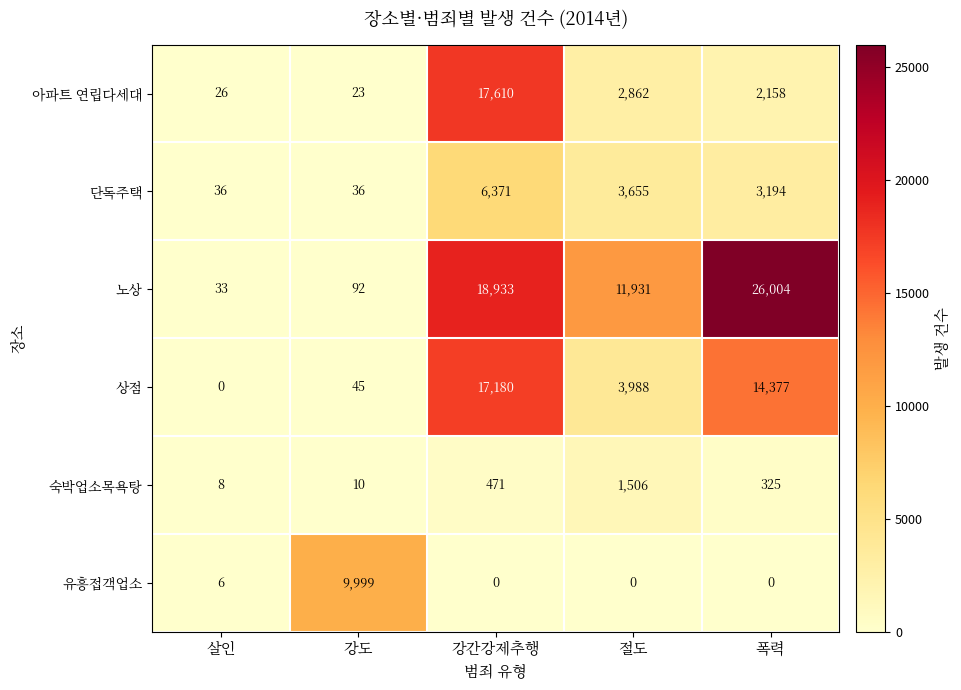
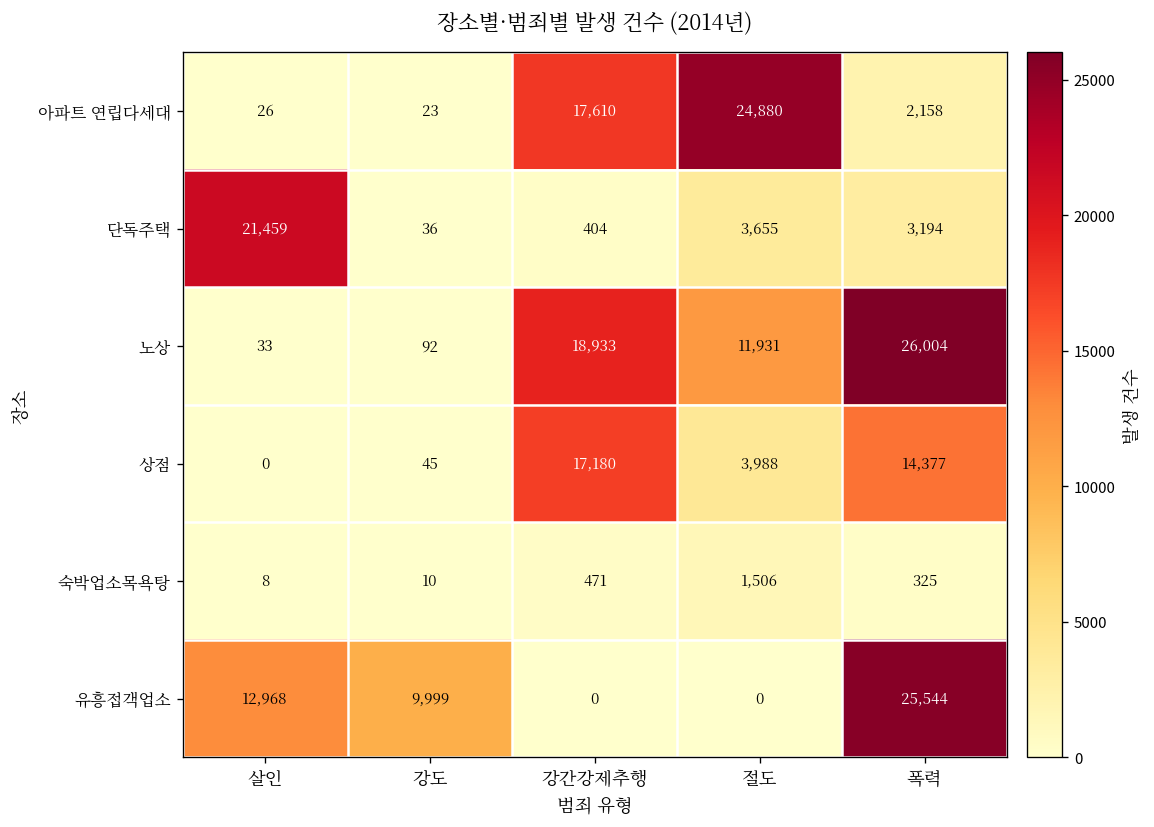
  {
    "아파트 연립다세대": {
      "살인": "26",
      "강도": "23",
      "강간강제추행": "17,610",
-     "절도": "2,862",
+     "절도": "24,880",
      "폭력": "2,158"
    },
    "단독주택": {
-     "살인": "36",
+     "살인": "21,459",
      "강도": "36",
-     "강간강제추행": "6,371",
+     "강간강제추행": "404",
      "절도": "3,655",
      "폭력": "3,194"
    },
    "노상": {
      "살인": "33",
      "강도": "92",
      "강간강제추행": "18,933",
      "절도": "11,931",
      "폭력": "26,004"
    },
    "상점": {
      "살인": "0",
      "강도": "45",
      "강간강제추행": "17,180",
      "절도": "3,988",
      "폭력": "14,377"
    },
    "숙박업소목욕탕": {
      "살인": "8",
      "강도": "10",
      "강간강제추행": "471",
      "절도": "1,506",
      "폭력": "325"
    },
    "유흥접객업소": {
-     "살인": "6",
+     "살인": "12,968",
      "강도": "9,999",
      "강간강제추행": "0",
      "절도": "0",
-     "폭력": "0"
+     "폭력": "25,544"
    }
  }
